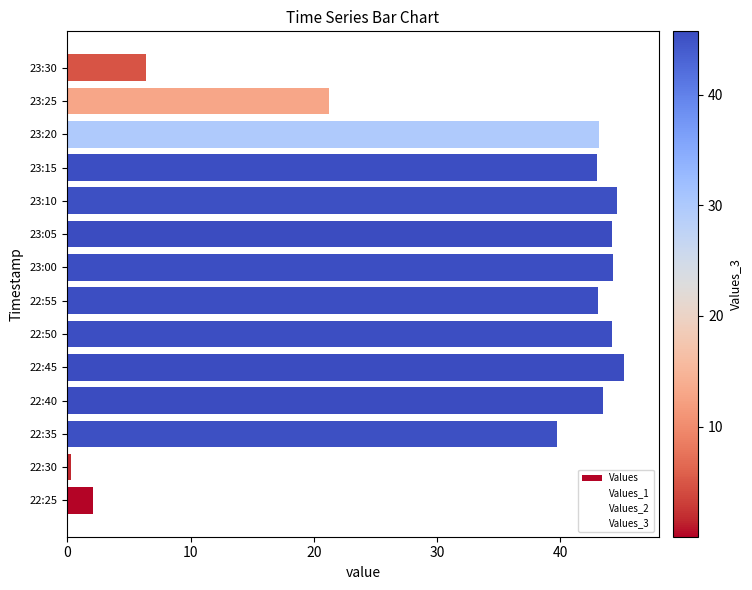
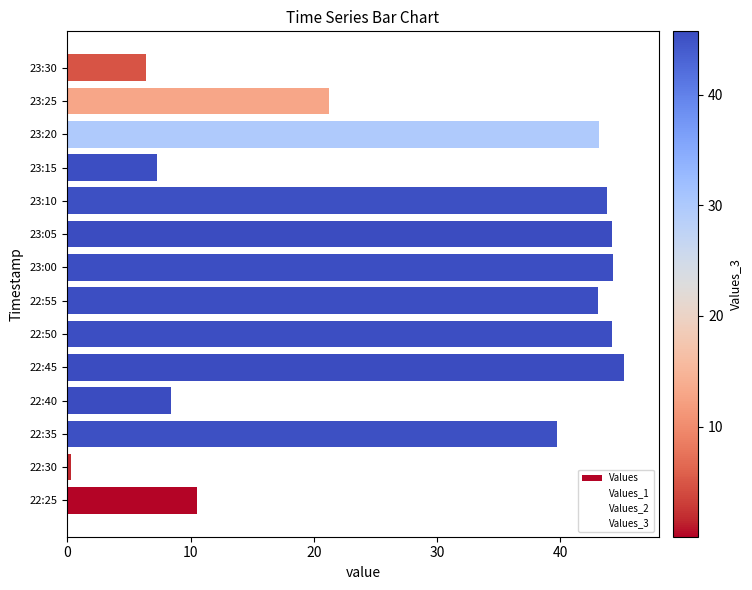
  {
    "Values": {
-     "23:15": 43.0,
-     "23:10": 44.6,
-     "22:40": 43.5,
-     "22:25": 2.1
+     "23:15": 7.3,
+     "23:10": 43.8,
+     "22:40": 8.4,
+     "22:25": 10.5
    }
  }
